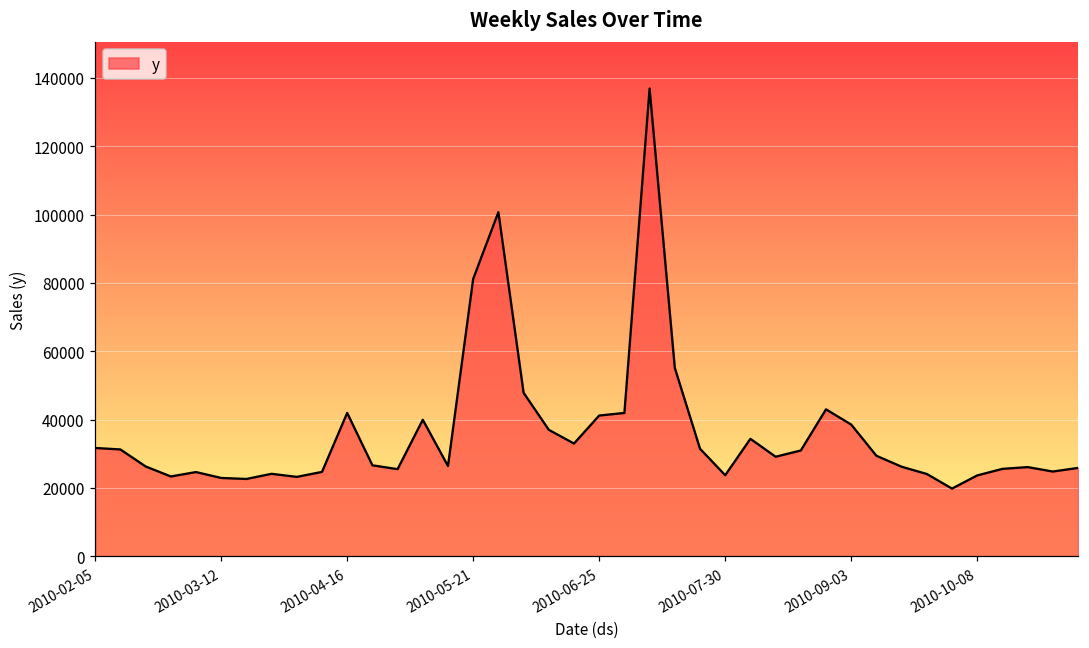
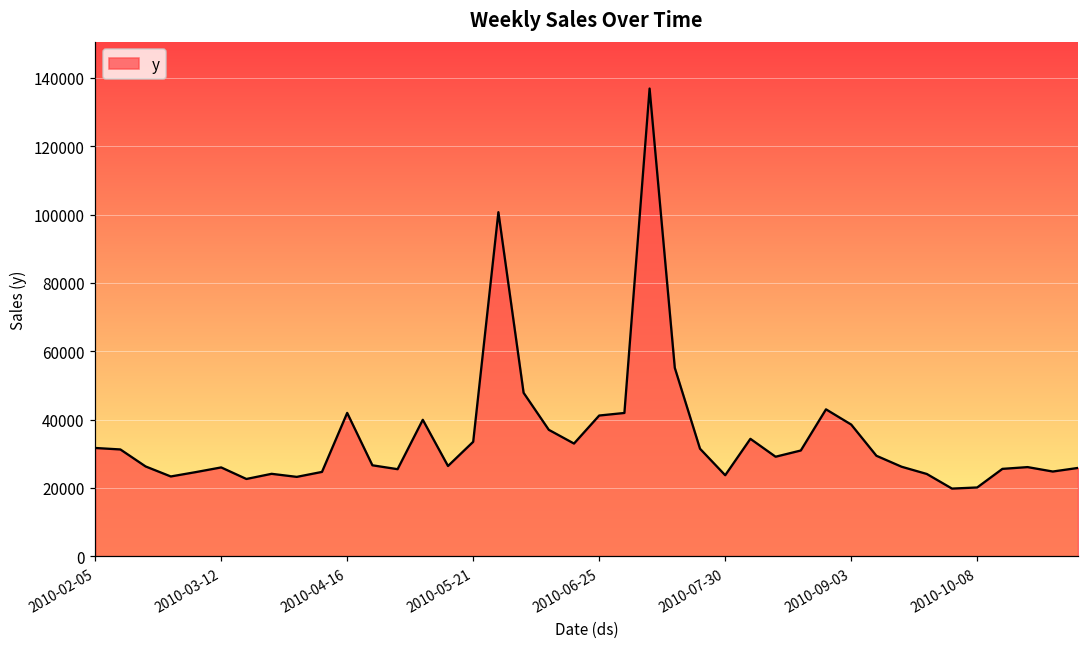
  {
    "2010-02-05": 32000,
-   "2010-03-12": 23000,
+   "2010-03-12": 26000,
    "2010-04-16": 42000,
-   "2010-05-21": 81000,
+   "2010-05-21": 33000,
    "2010-06-25": 41000,
    "2010-07-30": 24000,
    "2010-09-03": 39000,
-   "2010-10-08": 24000
+   "2010-10-08": 20000
  }
